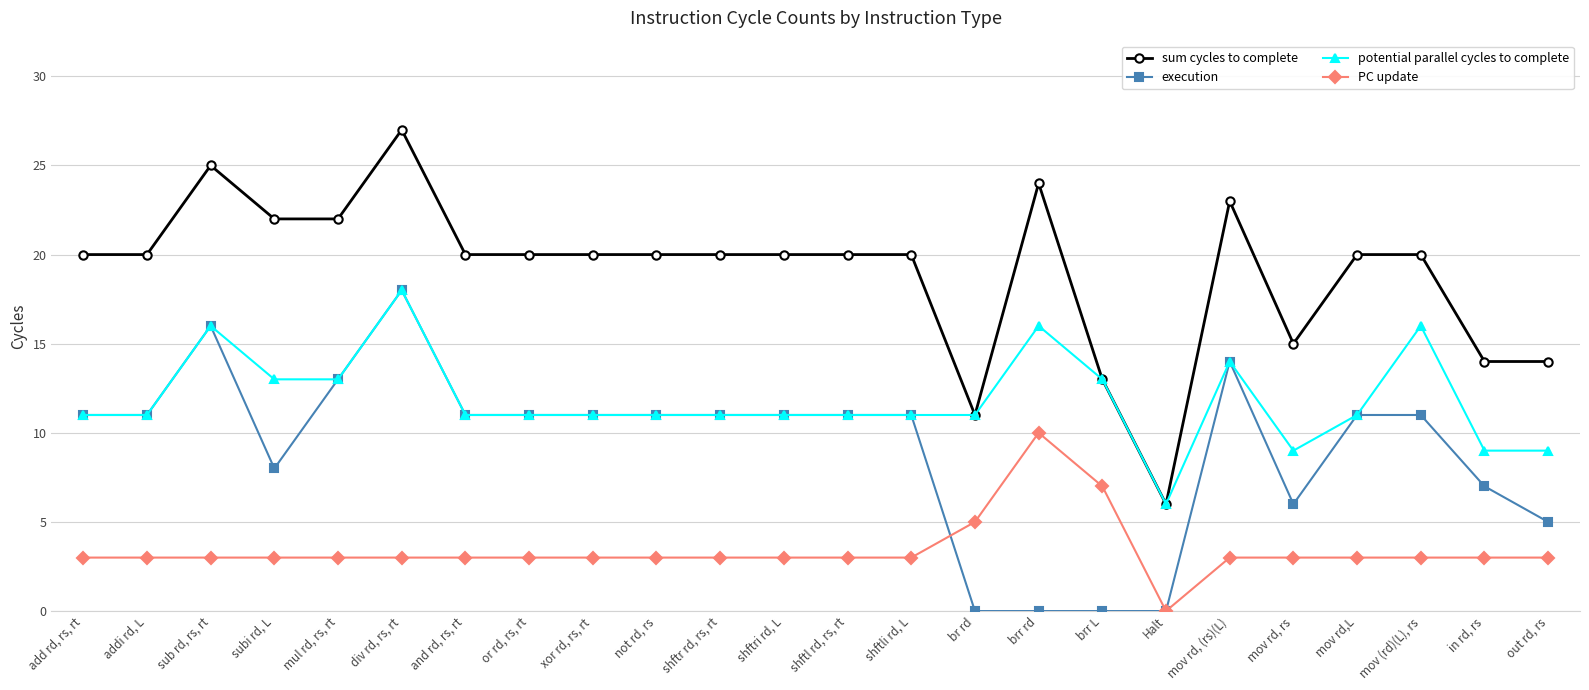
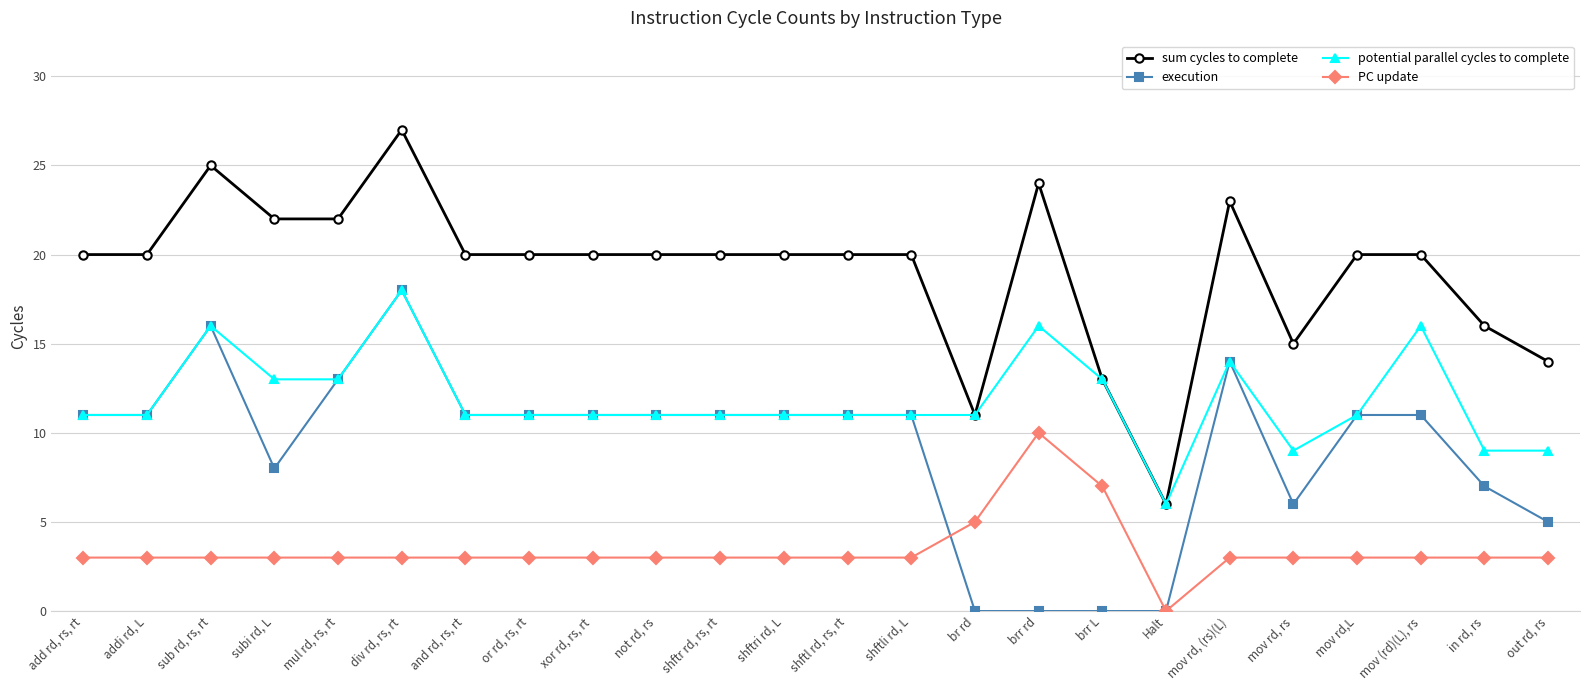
  {
    "sum cycles to complete": {
      "add rd, rs, rt": 20,
      "addi rd, L": 20,
      "sub rd, rs, rt": 25,
      "subi rd, L": 22,
      "mul rd, rs, rt": 22,
      "div rd, rs, rt": 27,
      "and rd, rs, rt": 20,
      "or rd, rs, rt": 20,
      "xor rd, rs, rt": 20,
      "not rd, rs": 20,
      "shftr rd, rs, rt": 20,
      "shftri rd, L": 20,
      "shftl rd, rs, rt": 20,
      "shftli rd, L": 20,
      "brr rd": 24,
      "mov rd, (rs)(L)": 23,
      "mov rd, rs": 15,
      "mov rd,L": 20,
      "mov (rd)(L), rs": 20,
-     "in rd, rs": 14,
+     "in rd, rs": 16,
      "out rd, rs": 14
    },
    "execution": {
      "subi rd, L": 8,
      "br rd": 0,
      "brr rd": 0,
      "brr L": 0,
      "mov rd, rs": 6,
      "mov (rd)(L), rs": 11,
      "in rd, rs": 7,
      "out rd, rs": 5
    },
    "potential parallel cycles to complete": {
      "subi rd, L": 13,
      "brr rd": 16,
      "mov rd, rs": 9,
      "mov (rd)(L), rs": 16,
      "in rd, rs": 9,
      "out rd, rs": 9
    },
    "PC update": {
      "add rd, rs, rt": 3,
      "addi rd, L": 3,
      "sub rd, rs, rt": 3,
      "subi rd, L": 3,
      "mul rd, rs, rt": 3,
      "div rd, rs, rt": 3,
      "and rd, rs, rt": 3,
      "or rd, rs, rt": 3,
      "xor rd, rs, rt": 3,
      "not rd, rs": 3,
      "shftr rd, rs, rt": 3,
      "shftri rd, L": 3,
      "shftl rd, rs, rt": 3,
      "shftli rd, L": 3,
      "br rd": 5,
      "brr rd": 10,
      "brr L": 7,
      "mov rd, (rs)(L)": 3,
      "mov rd, rs": 3,
      "mov rd,L": 3,
      "mov (rd)(L), rs": 3,
      "in rd, rs": 3,
      "out rd, rs": 3
    }
  }
